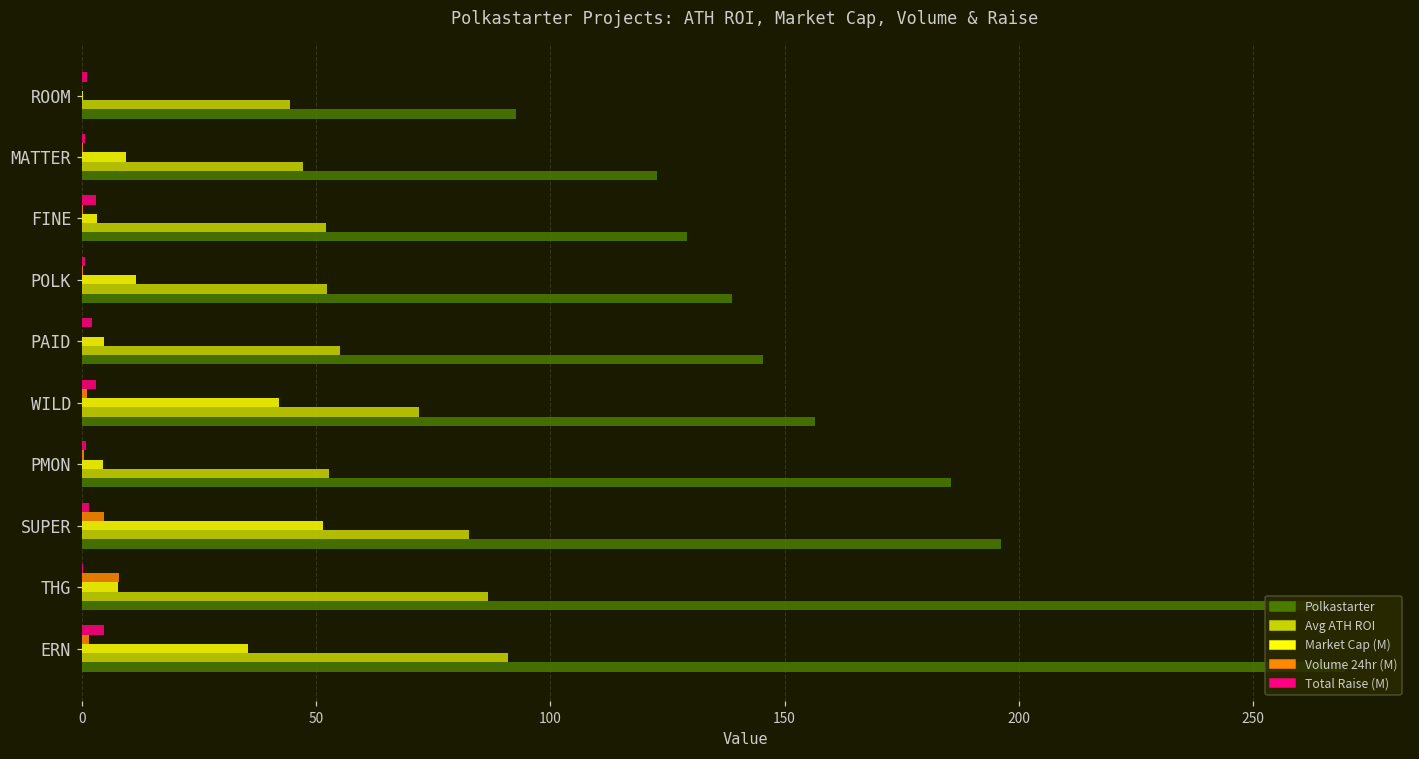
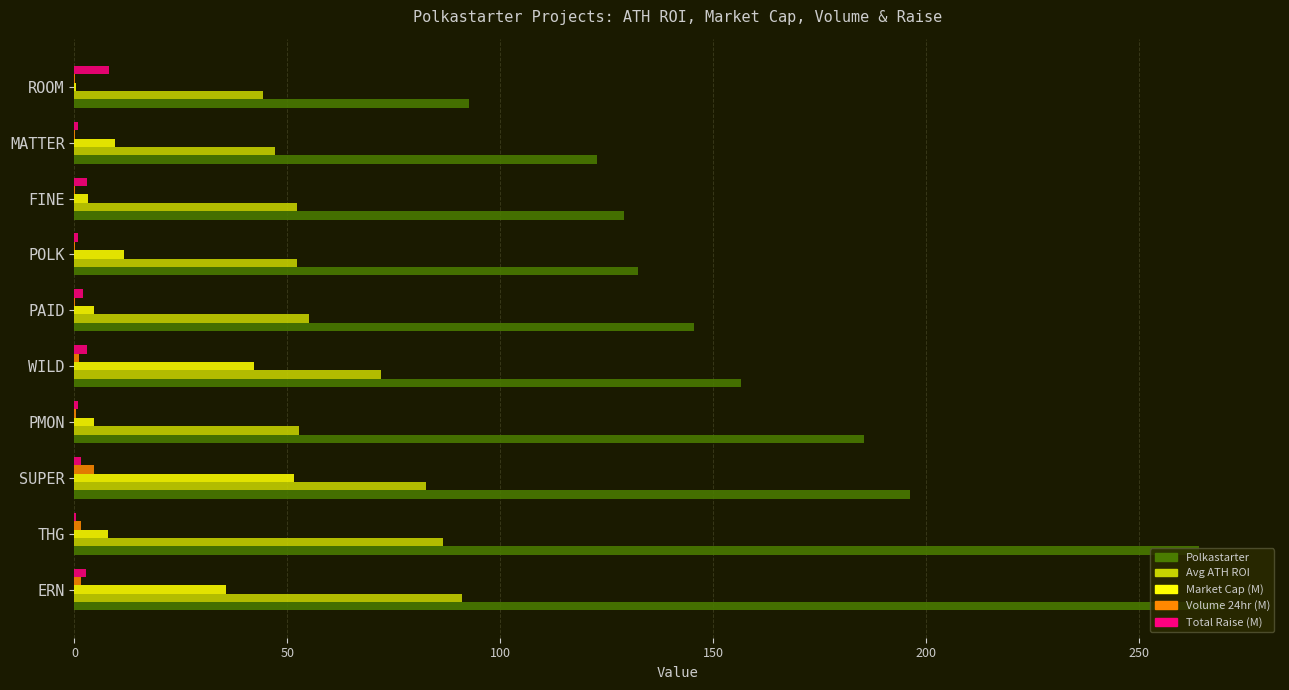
  {
    "Polkastarter": {
      "ROOM": 93,
      "MATTER": 123,
      "FINE": 129,
-     "POLK": 139,
+     "POLK": 132,
      "PAID": 145,
      "WILD": 156,
      "PMON": 185,
      "SUPER": 196
    },
    "Avg ATH ROI": {
      "ROOM": 44,
      "MATTER": 47,
      "FINE": 52,
      "POLK": 52,
      "PAID": 55,
      "WILD": 72,
      "PMON": 53,
      "SUPER": 83,
      "THG": 87,
      "ERN": 91
    },
    "Market Cap (M)": {
      "MATTER": 9,
      "FINE": 3,
      "POLK": 12,
      "PAID": 5,
      "WILD": 42,
      "PMON": 5,
      "SUPER": 51,
      "THG": 8,
      "ERN": 35
    },
    "Volume 24hr (M)": {
      "WILD": 1,
      "SUPER": 5,
-     "THG": 8,
+     "THG": 2,
      "ERN": 2
    },
    "Total Raise (M)": {
-     "ROOM": 1,
+     "ROOM": 8,
      "MATTER": 1,
      "FINE": 3,
      "POLK": 1,
      "PAID": 2,
      "WILD": 3,
      "PMON": 1,
      "SUPER": 1,
-     "ERN": 5
+     "ERN": 3
    }
  }
